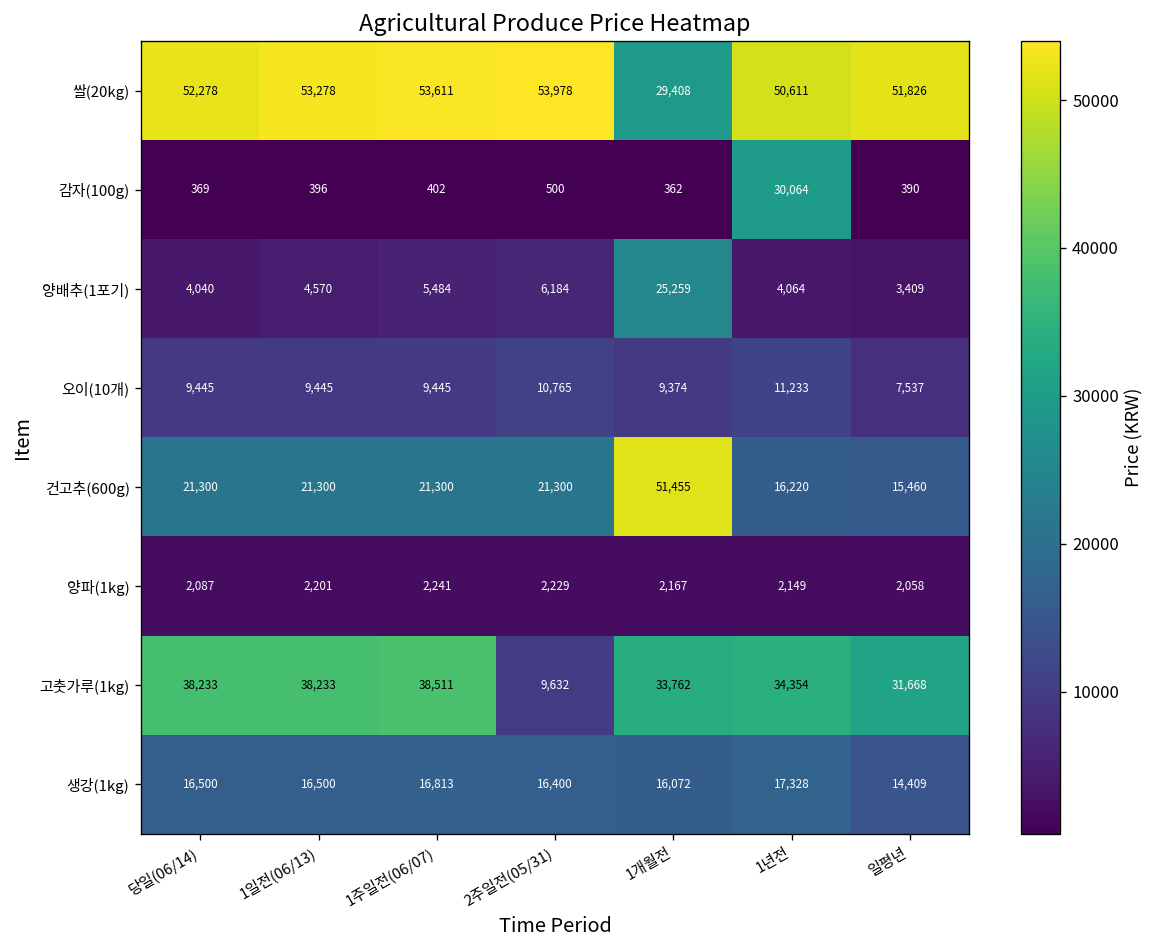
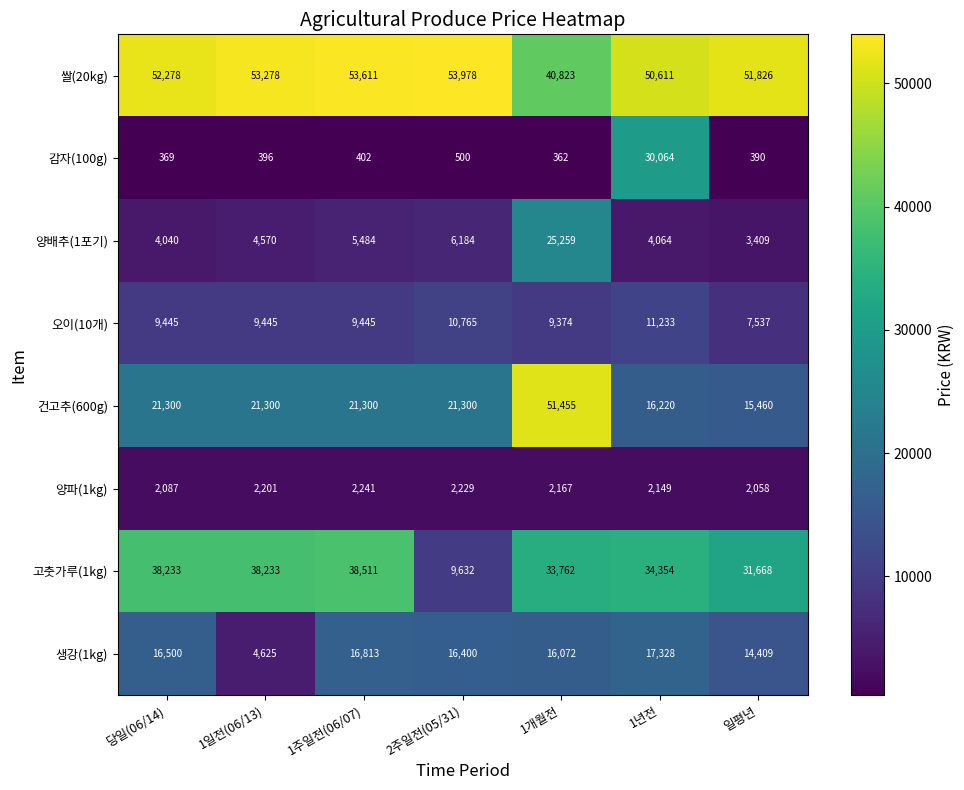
  {
    "쌀(20kg)": {
      "당일(06/14)": "52,278",
      "1일전(06/13)": "53,278",
      "1주일전(06/07)": "53,611",
      "2주일전(05/31)": "53,978",
-     "1개월전": "29,408",
+     "1개월전": "40,823",
      "1년전": "50,611",
      "일평년": "51,826"
    },
    "감자(100g)": {
      "당일(06/14)": "369",
      "1일전(06/13)": "396",
      "1주일전(06/07)": "402",
      "2주일전(05/31)": "500",
      "1개월전": "362",
      "1년전": "30,064",
      "일평년": "390"
    },
    "양배추(1포기)": {
      "당일(06/14)": "4,040",
      "1일전(06/13)": "4,570",
      "1주일전(06/07)": "5,484",
      "2주일전(05/31)": "6,184",
      "1개월전": "25,259",
      "1년전": "4,064",
      "일평년": "3,409"
    },
    "오이(10개)": {
      "당일(06/14)": "9,445",
      "1일전(06/13)": "9,445",
      "1주일전(06/07)": "9,445",
      "2주일전(05/31)": "10,765",
      "1개월전": "9,374",
      "1년전": "11,233",
      "일평년": "7,537"
    },
    "건고추(600g)": {
      "당일(06/14)": "21,300",
      "1일전(06/13)": "21,300",
      "1주일전(06/07)": "21,300",
      "2주일전(05/31)": "21,300",
      "1개월전": "51,455",
      "1년전": "16,220",
      "일평년": "15,460"
    },
    "양파(1kg)": {
      "당일(06/14)": "2,087",
      "1일전(06/13)": "2,201",
      "1주일전(06/07)": "2,241",
      "2주일전(05/31)": "2,229",
      "1개월전": "2,167",
      "1년전": "2,149",
      "일평년": "2,058"
    },
    "고춧가루(1kg)": {
      "당일(06/14)": "38,233",
      "1일전(06/13)": "38,233",
      "1주일전(06/07)": "38,511",
      "2주일전(05/31)": "9,632",
      "1개월전": "33,762",
      "1년전": "34,354",
      "일평년": "31,668"
    },
    "생강(1kg)": {
      "당일(06/14)": "16,500",
-     "1일전(06/13)": "16,500",
+     "1일전(06/13)": "4,625",
      "1주일전(06/07)": "16,813",
      "2주일전(05/31)": "16,400",
      "1개월전": "16,072",
      "1년전": "17,328",
      "일평년": "14,409"
    }
  }
